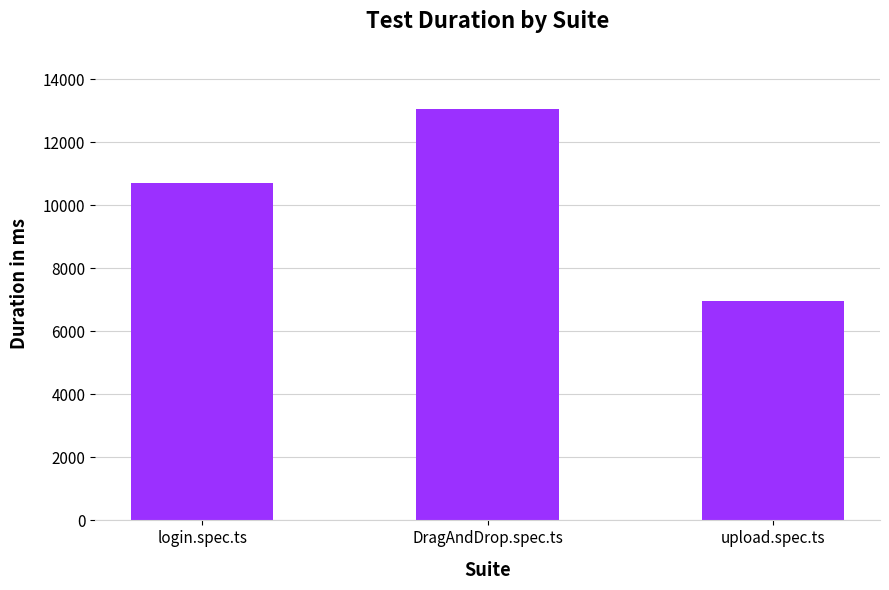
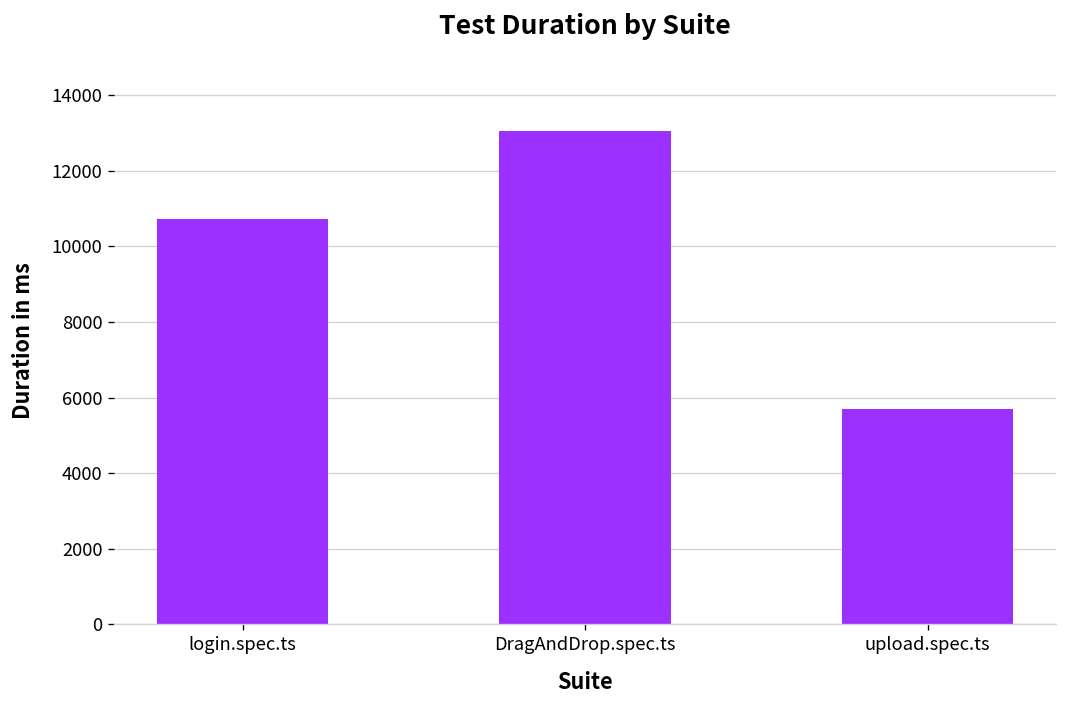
  {
    "login.spec.ts": 10700,
    "DragAndDrop.spec.ts": 13000,
-   "upload.spec.ts": 7000
+   "upload.spec.ts": 5700
  }
